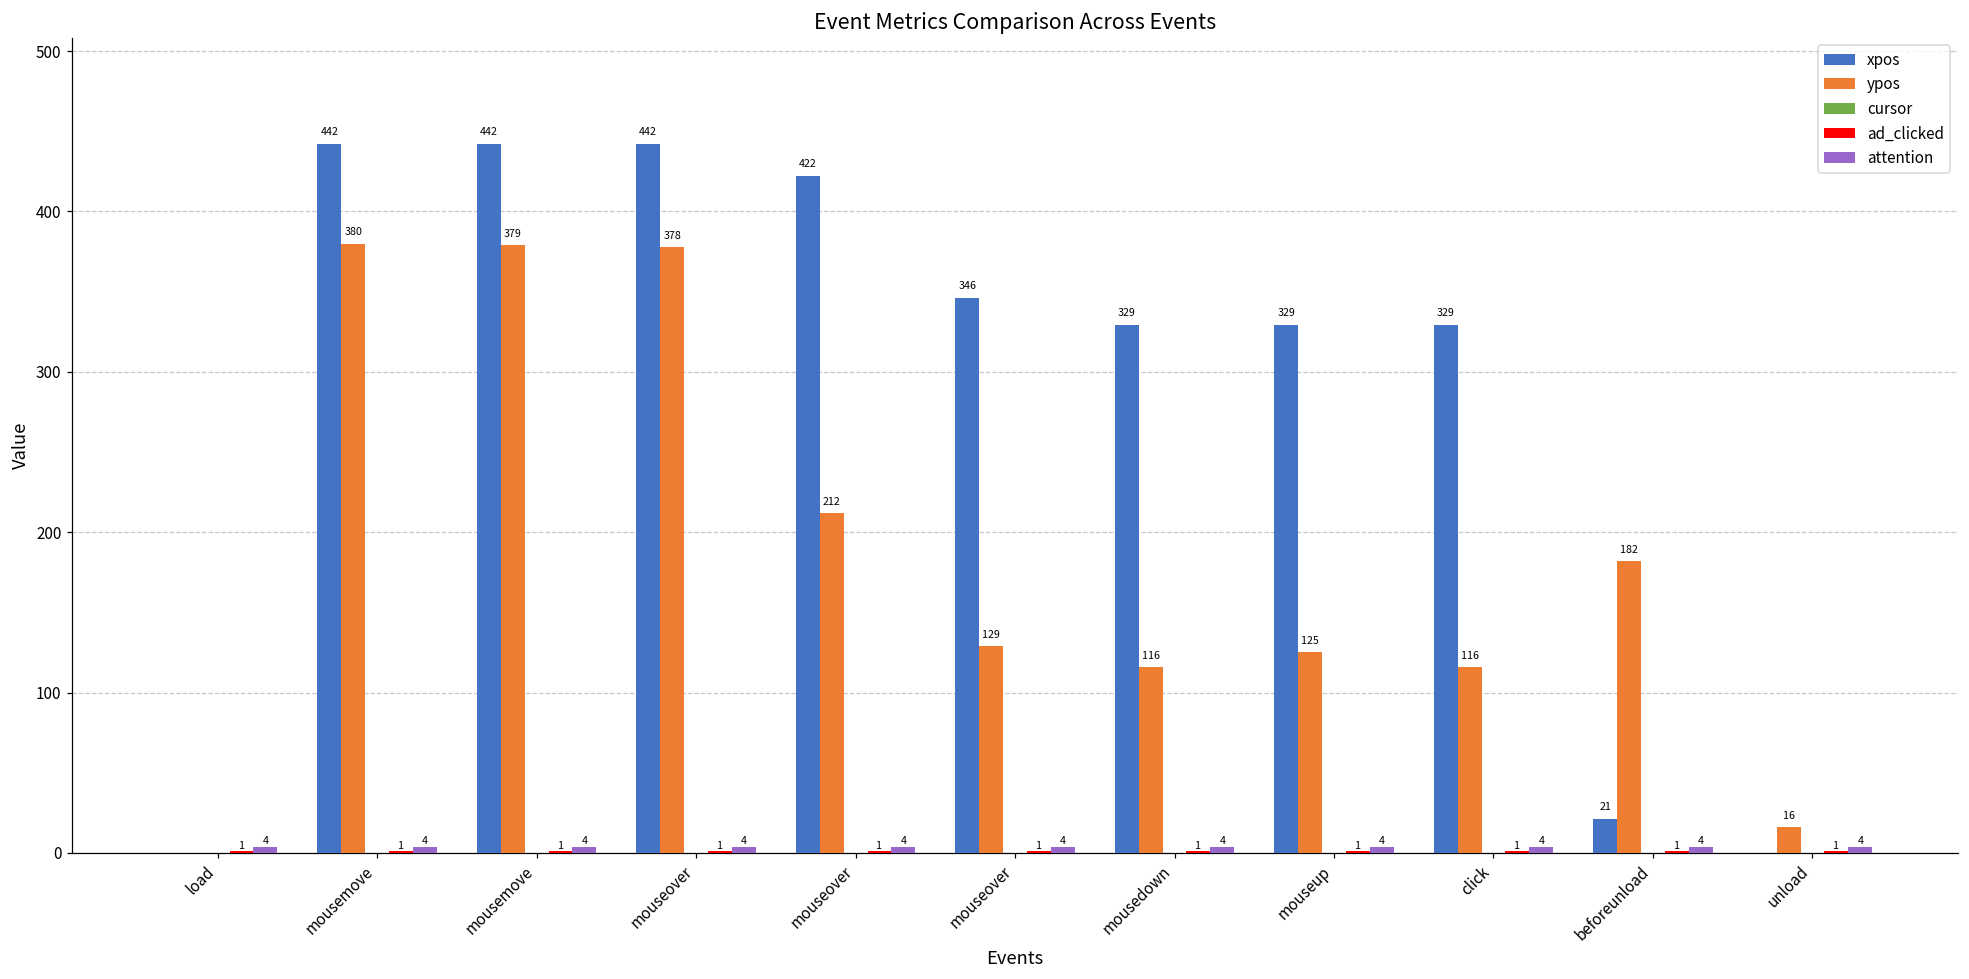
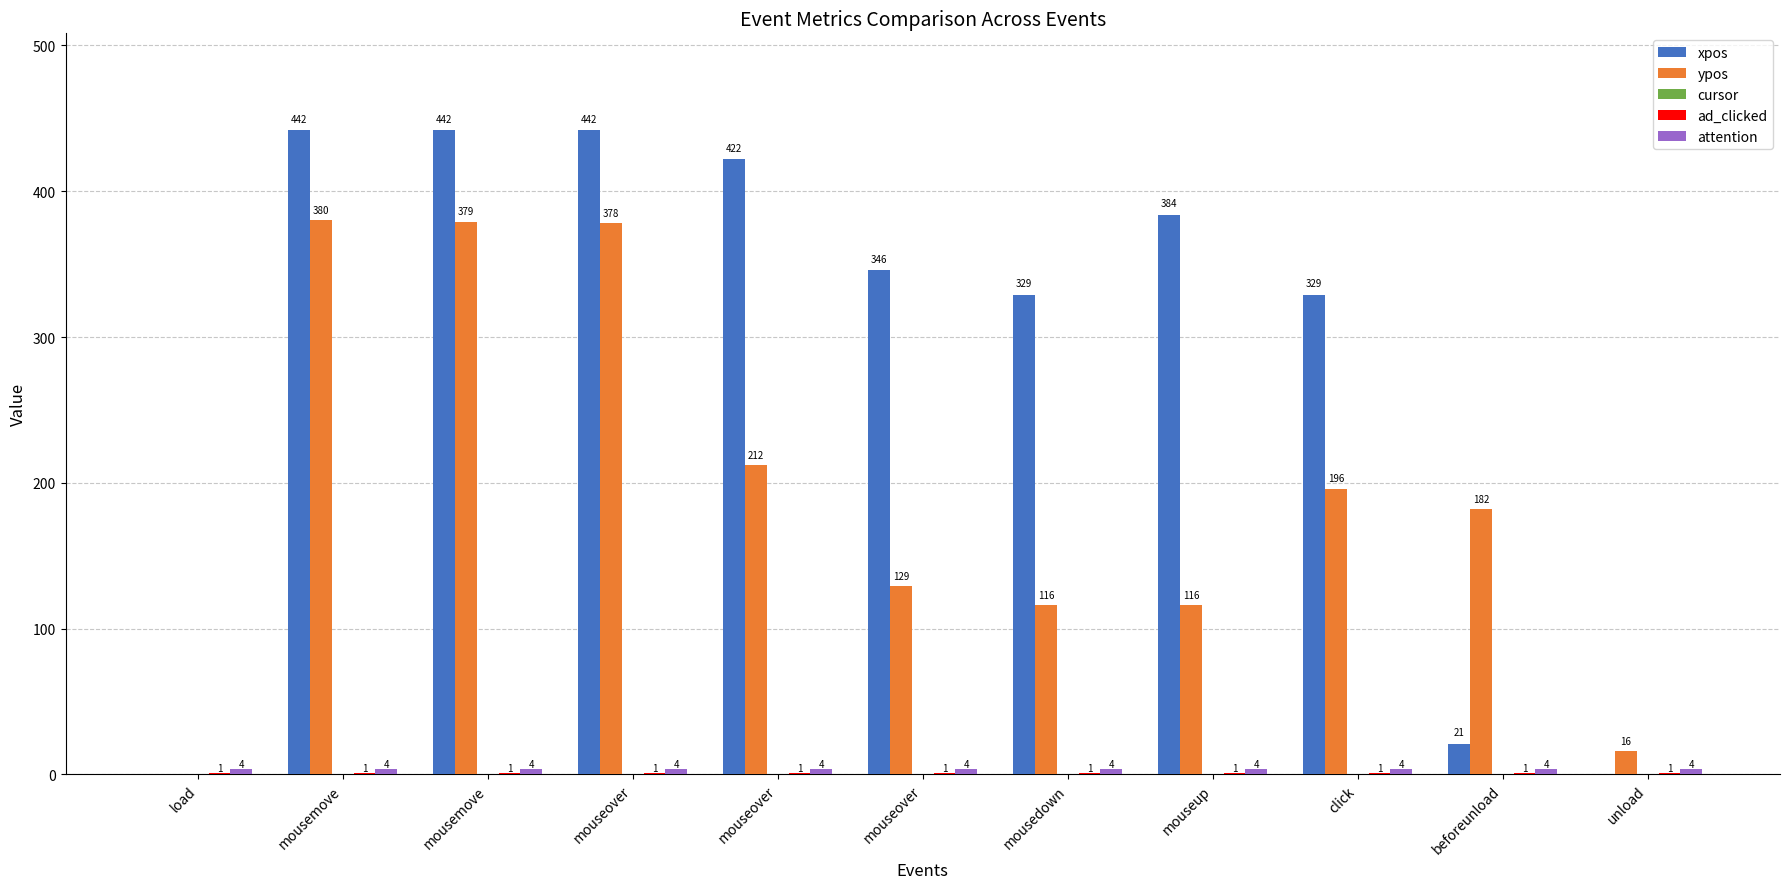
  {
    "xpos": {
      "mousedown": 329,
-     "mouseup": 329,
+     "mouseup": 384,
      "click": 329,
      "beforeunload": 21
    },
    "ypos": {
      "mousedown": 116,
-     "mouseup": 125,
-     "click": 116,
+     "mouseup": 116,
+     "click": 196,
      "beforeunload": 182,
      "unload": 16
    },
    "cursor": {
      "load": 0,
      "mousedown": 0,
      "mouseup": 0,
      "click": 0,
      "beforeunload": 0,
      "unload": 0
    },
    "ad_clicked": {
      "load": 1,
      "mousedown": 1,
      "mouseup": 1,
      "click": 1,
      "beforeunload": 1,
      "unload": 1
    },
    "attention": {
      "load": 4,
      "mousedown": 4,
      "mouseup": 4,
      "click": 4,
      "beforeunload": 4,
      "unload": 4
    }
  }
